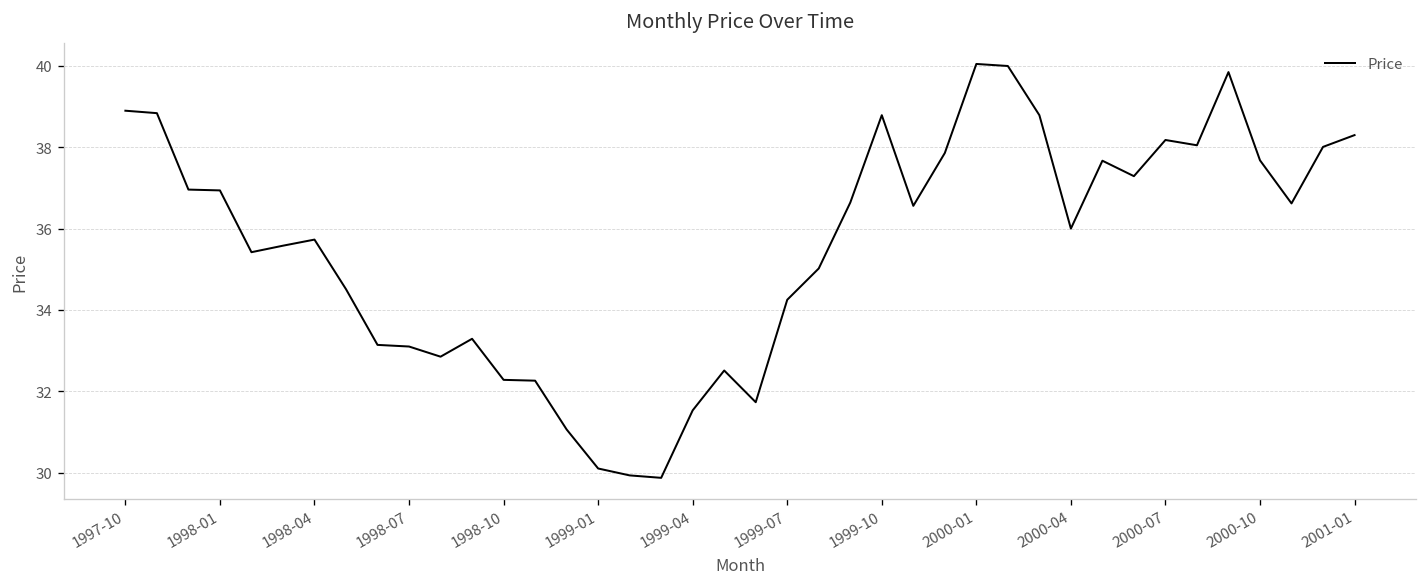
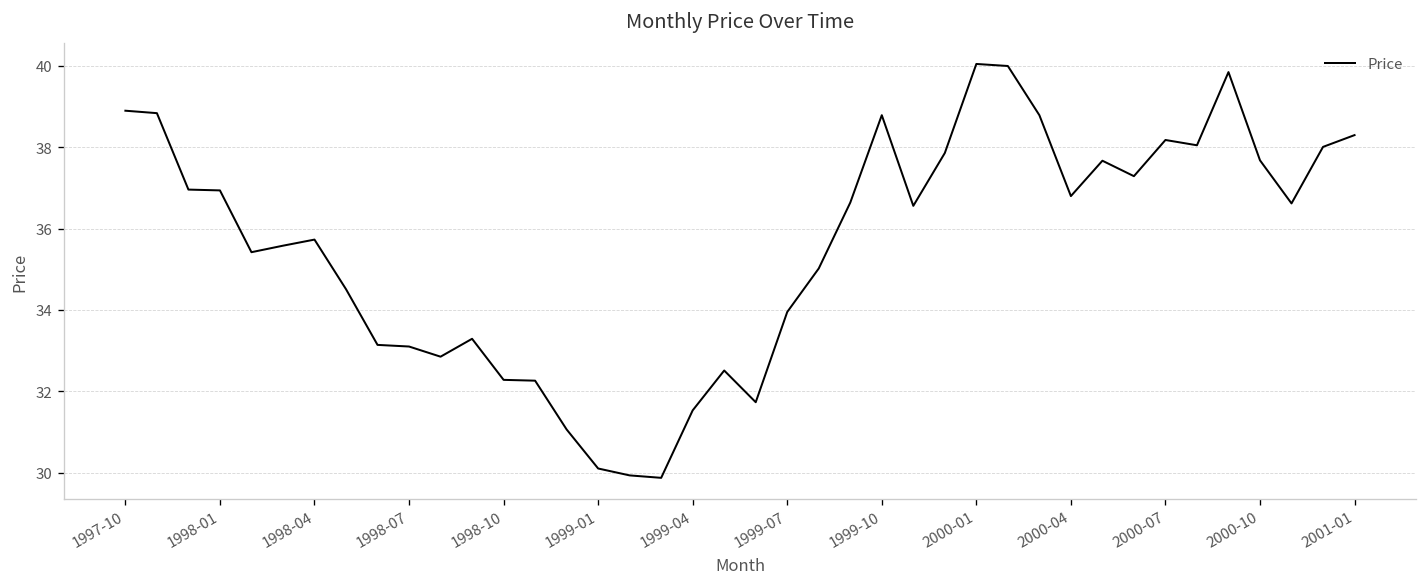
  {
    "1997-10": 38.9,
    "1998-01": 36.9,
    "1998-04": 35.7,
    "1998-07": 33.1,
    "1998-10": 32.3,
    "1999-01": 30.1,
    "1999-04": 31.5,
-   "1999-07": 34.3,
+   "1999-07": 34.0,
    "1999-10": 38.8,
    "2000-01": 40.1,
-   "2000-04": 36.0,
+   "2000-04": 36.8,
    "2000-07": 38.2,
    "2000-10": 37.7,
    "2001-01": 38.3
  }
